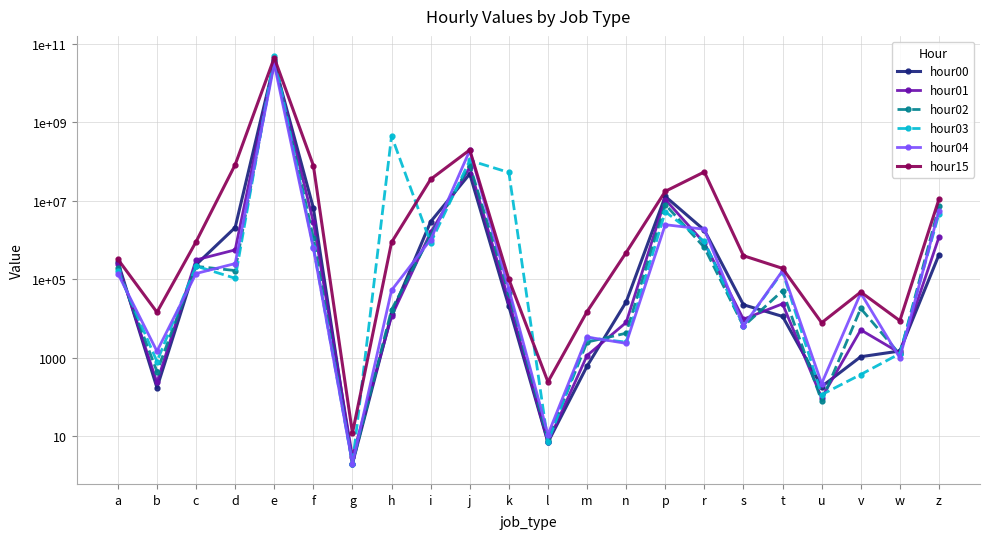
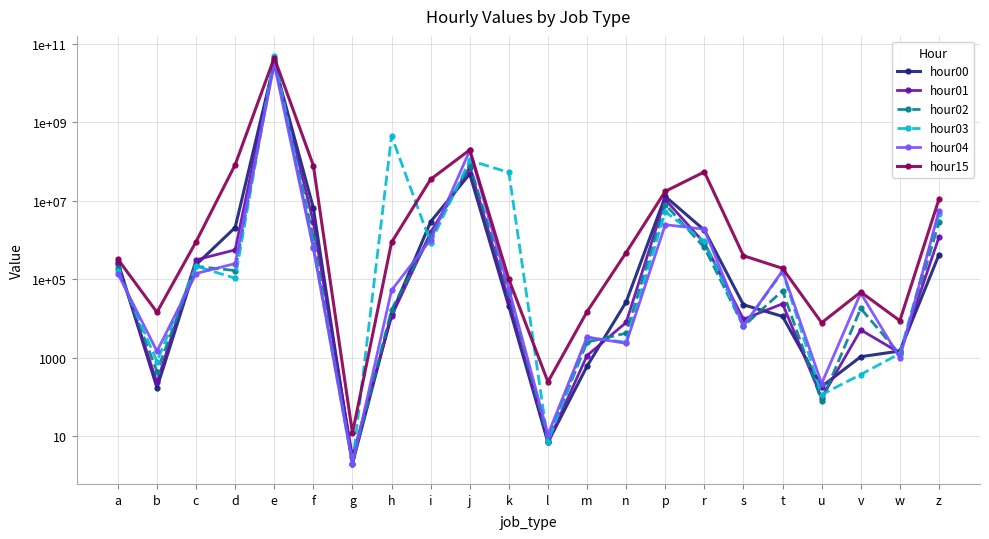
  {
    "hour00": {
      "b": 200,
      "d": 2000000,
      "f": 7000000,
      "i": 3000000,
      "j": 50000000,
      "k": 20000,
      "m": 600,
      "n": 30000,
      "p": 13000000,
      "s": 20000,
      "t": 11000,
      "u": 200,
      "v": 1100,
      "z": 400000
    },
    "hour01": {
      "b": 200,
      "c": 300000,
      "d": 600000,
      "f": 3000000,
      "g": 3,
      "i": 1600000,
      "k": 30000,
      "m": 1100,
      "n": 8000,
      "p": 11000000,
      "s": 10000,
      "t": 20000,
      "u": 100,
      "v": 5000,
      "z": 1200000
    },
    "hour02": {
      "a": 200000,
      "b": 400,
      "d": 170000,
      "f": 1100000,
      "h": 17000,
      "i": 1300000,
      "k": 40000,
      "m": 3000,
      "n": 4000,
      "p": 8000000,
      "r": 600000,
      "t": 50000,
      "u": 80,
      "v": 20000,
-     "z": 7000000
+     "z": 3000000
    },
    "hour03": {
      "a": 170000,
      "b": 800,
      "d": 110000,
      "h": 400000000,
      "i": 800000,
      "j": 110000000,
      "k": 50000000,
      "p": 5000000,
      "u": 110,
      "v": 400,
      "z": 5000000
    },
    "hour04": {
      "a": 140000,
      "b": 1500,
      "c": 140000,
      "d": 300000,
      "h": 50000,
      "i": 1000000,
      "k": 60000,
      "l": 11,
      "p": 2000000,
      "u": 200,
      "w": 1000,
      "z": 6000000
    },
    "hour15": {
      "a": 300000,
      "b": 14000,
      "c": 900000,
      "d": 80000000,
      "f": 80000000,
      "g": 12,
      "h": 900000,
      "i": 40000000,
      "k": 100000,
      "l": 200,
      "m": 15000,
      "n": 500000,
      "p": 20000000,
      "r": 50000000,
      "s": 400000,
      "u": 8000,
      "w": 9000,
      "z": 11000000
    }
  }
